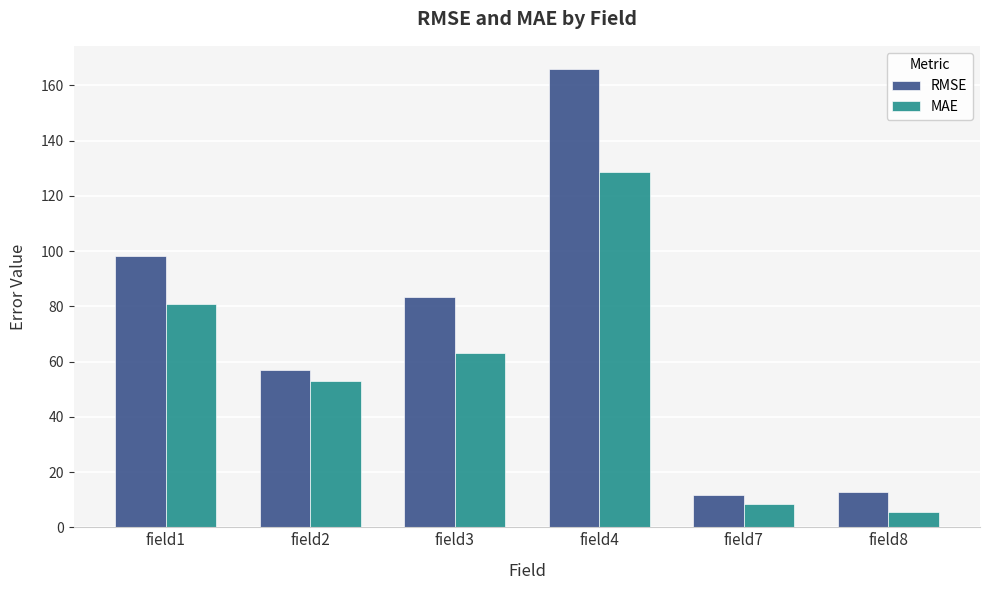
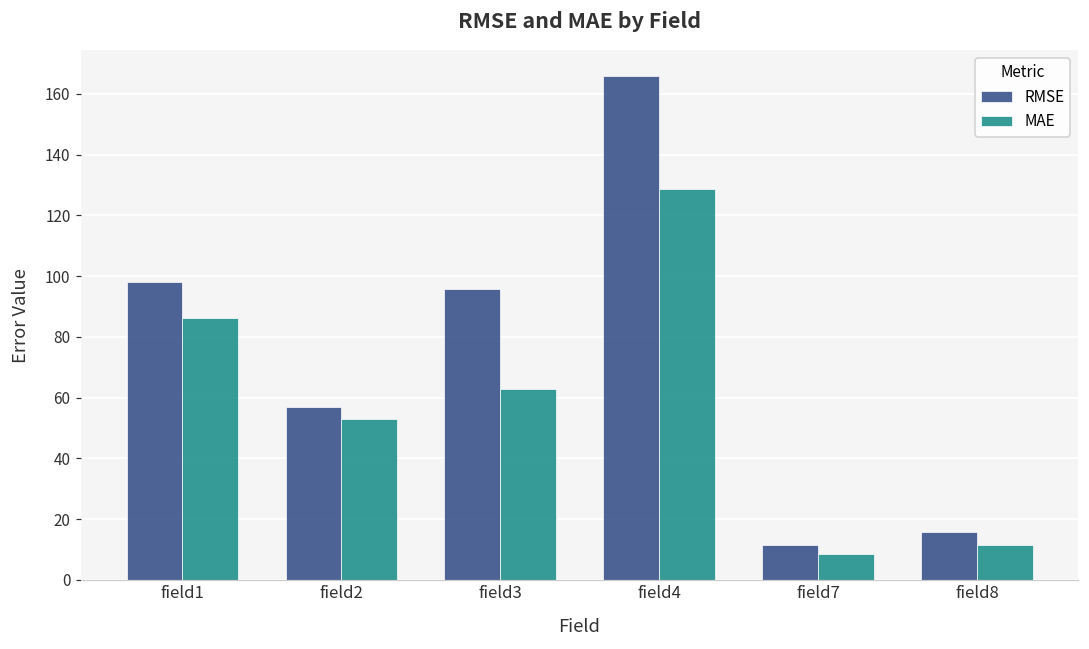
  {
    "RMSE": {
      "field1": 98,
      "field2": 57,
-     "field3": 83,
+     "field3": 96,
      "field4": 166,
      "field7": 12,
-     "field8": 13
+     "field8": 16
    },
    "MAE": {
-     "field1": 81,
+     "field1": 86,
      "field2": 53,
      "field3": 63,
      "field4": 129,
      "field7": 9,
-     "field8": 5
+     "field8": 12
    }
  }
